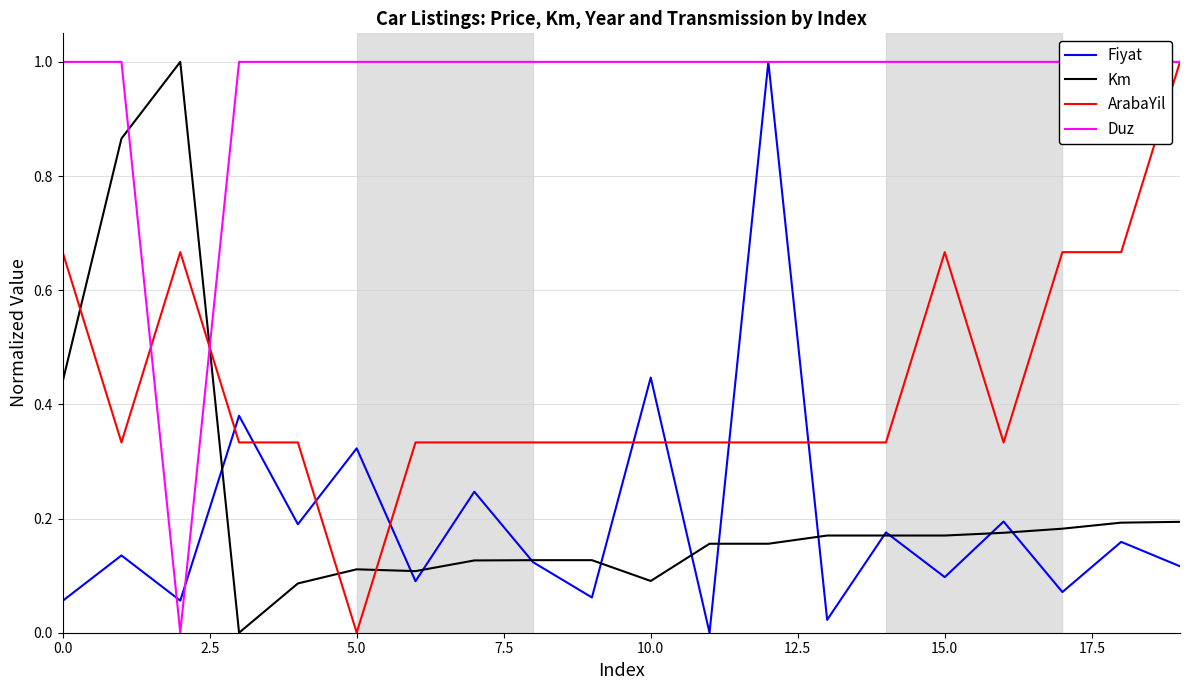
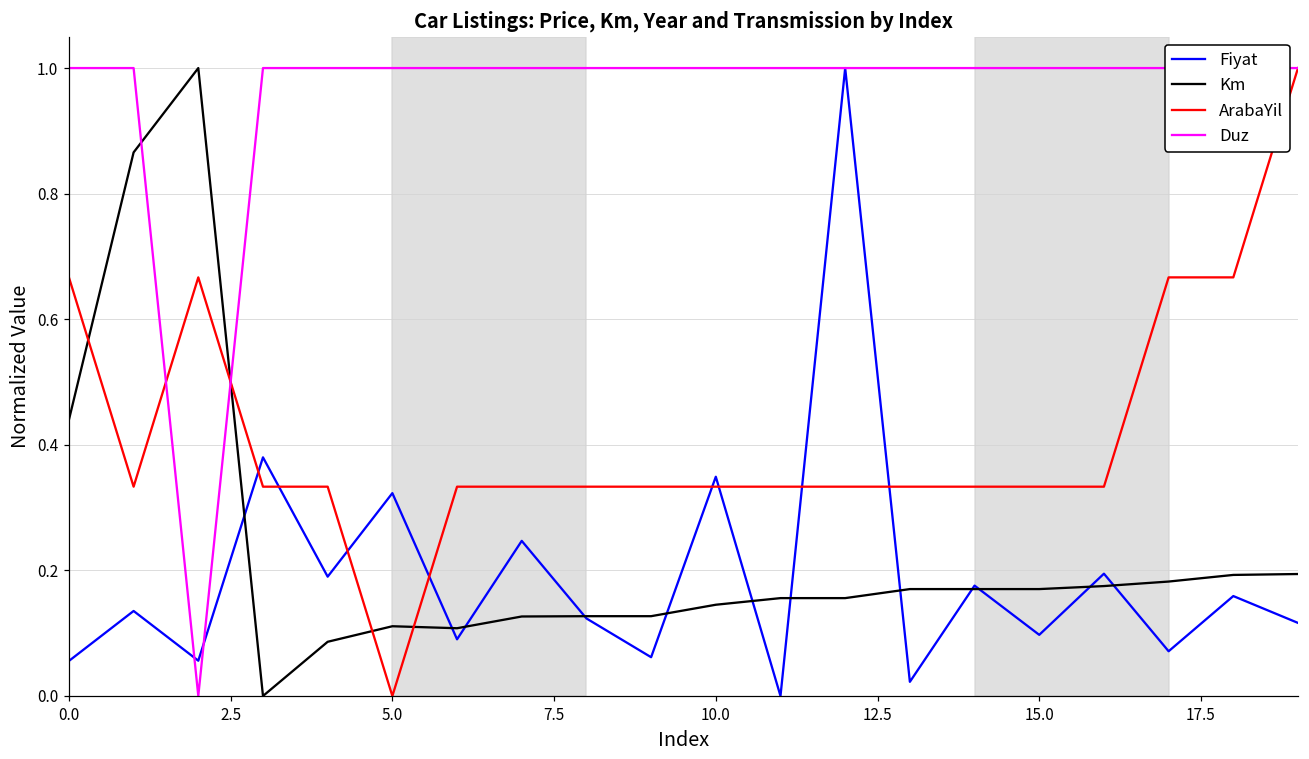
  {
    "Fiyat": {
      "0.0": 0.06,
      "5.0": 0.32,
-     "10.0": 0.45,
+     "10.0": 0.35,
      "15.0": 0.10
    },
    "Km": {
      "0.0": 0.44,
      "5.0": 0.11,
-     "10.0": 0.09,
+     "10.0": 0.15,
      "15.0": 0.17
    },
    "ArabaYil": {
      "0.0": 0.67,
      "5.0": 0.00,
      "10.0": 0.33,
-     "15.0": 0.67
+     "15.0": 0.33
    },
    "Duz": {
      "0.0": 1.00,
      "5.0": 1.00,
      "10.0": 1.00,
      "15.0": 1.00
    }
  }
